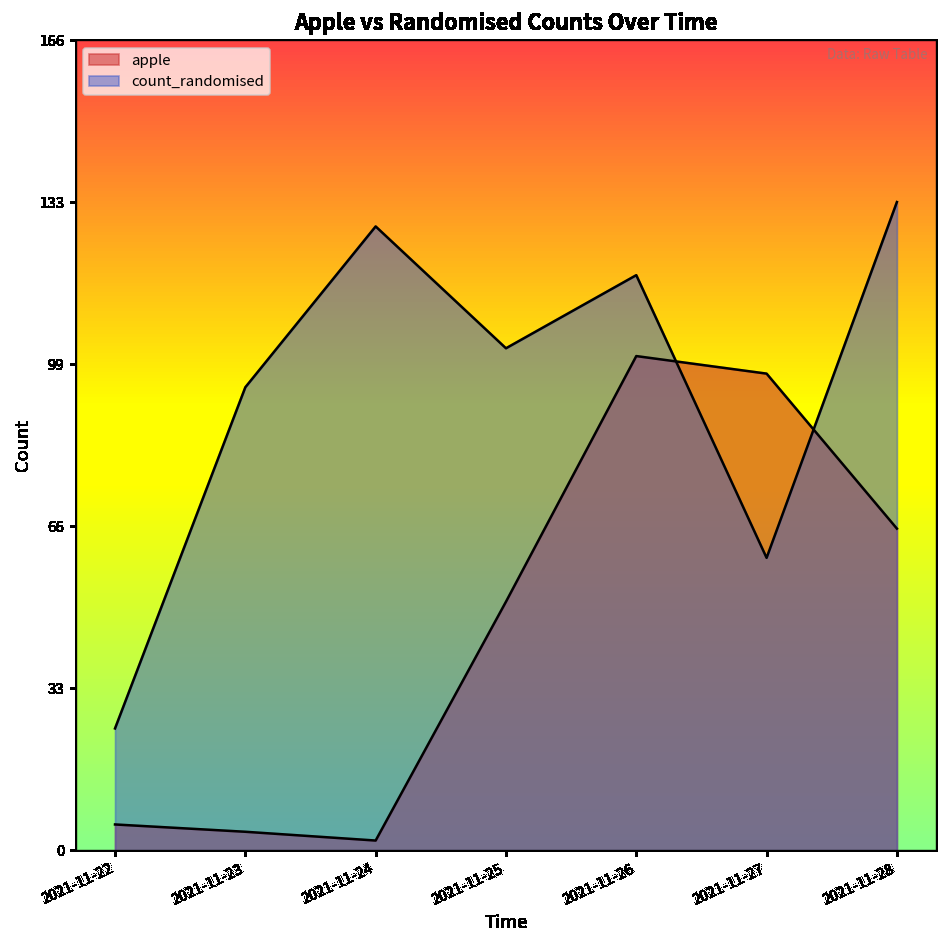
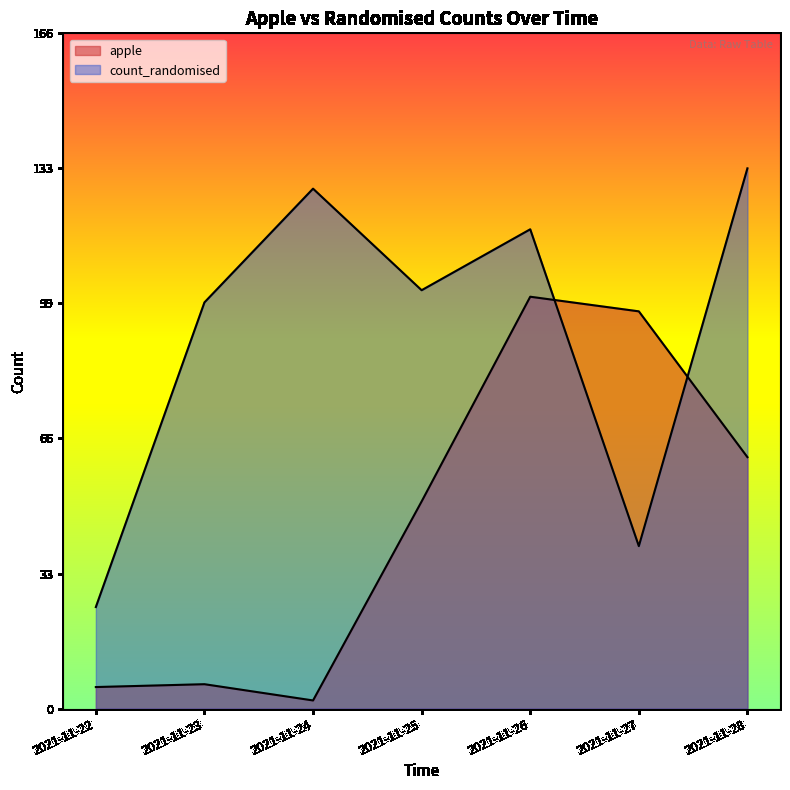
  {
    "apple": {
      "2021-11-22": 5,
-     "2021-11-23": 4,
+     "2021-11-23": 6,
      "2021-11-24": 2,
      "2021-11-25": 51,
      "2021-11-26": 101,
      "2021-11-27": 98,
-     "2021-11-28": 66
+     "2021-11-28": 62
    },
    "count_randomised": {
      "2021-11-22": 25,
-     "2021-11-23": 95,
+     "2021-11-23": 100,
      "2021-11-24": 128,
      "2021-11-25": 103,
      "2021-11-26": 118,
-     "2021-11-27": 60,
+     "2021-11-27": 40,
      "2021-11-28": 133
    }
  }
